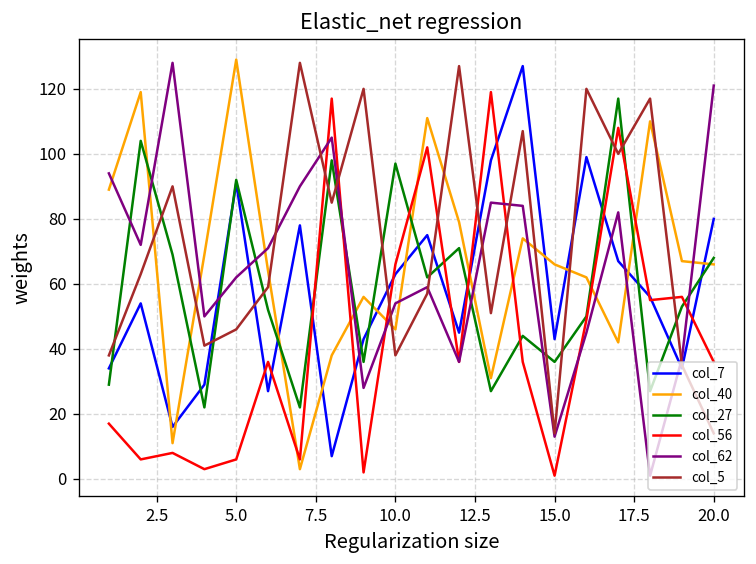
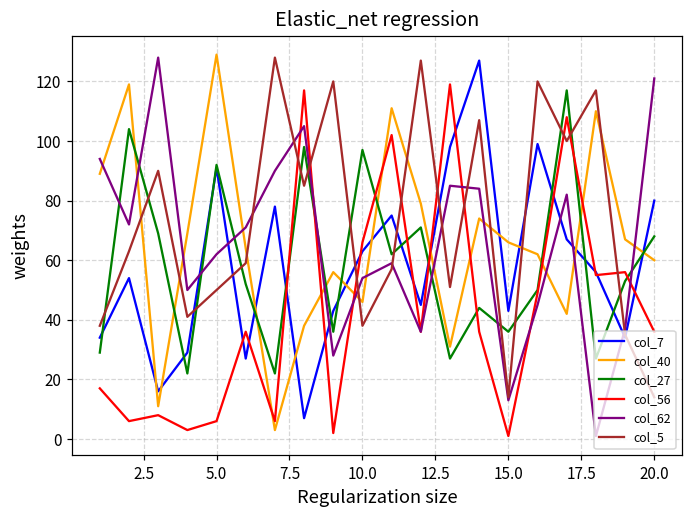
  {
    "col_7": {
      "5.0": 91,
      "10.0": 63,
      "15.0": 43,
      "20.0": 80
    },
    "col_40": {
      "5.0": 129,
      "10.0": 46,
      "15.0": 66,
-     "20.0": 66
+     "20.0": 60
    },
    "col_27": {
      "5.0": 92,
      "10.0": 97,
      "15.0": 36,
      "20.0": 68
    },
    "col_56": {
      "5.0": 6,
      "10.0": 66,
      "15.0": 1,
      "20.0": 36
    },
    "col_62": {
      "5.0": 62,
      "10.0": 54,
      "15.0": 13,
      "20.0": 121
    },
    "col_5": {
-     "5.0": 46,
+     "5.0": 50,
      "10.0": 38,
      "15.0": 14
    }
  }
